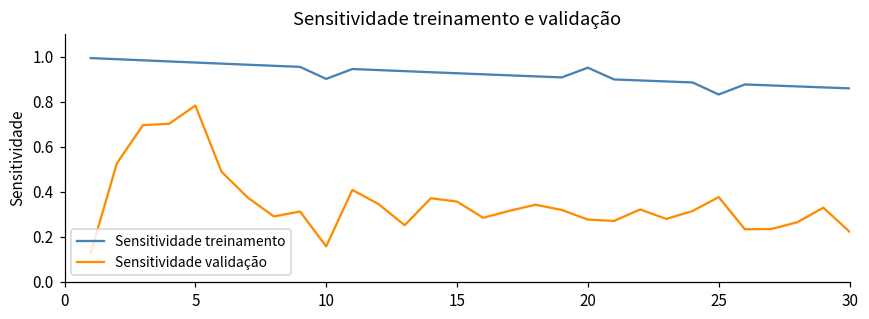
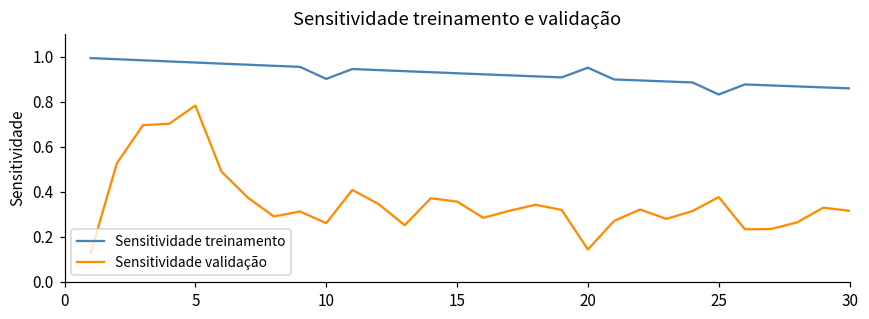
  {
    "Sensitividade treinamento": {
      "5": 0.98,
      "10": 0.90,
      "15": 0.93,
      "20": 0.95,
      "25": 0.83,
      "30": 0.86
    },
    "Sensitividade validação": {
      "5": 0.78,
-     "10": 0.16,
+     "10": 0.26,
      "15": 0.36,
-     "20": 0.28,
+     "20": 0.14,
      "25": 0.38,
-     "30": 0.22
+     "30": 0.32
    }
  }
